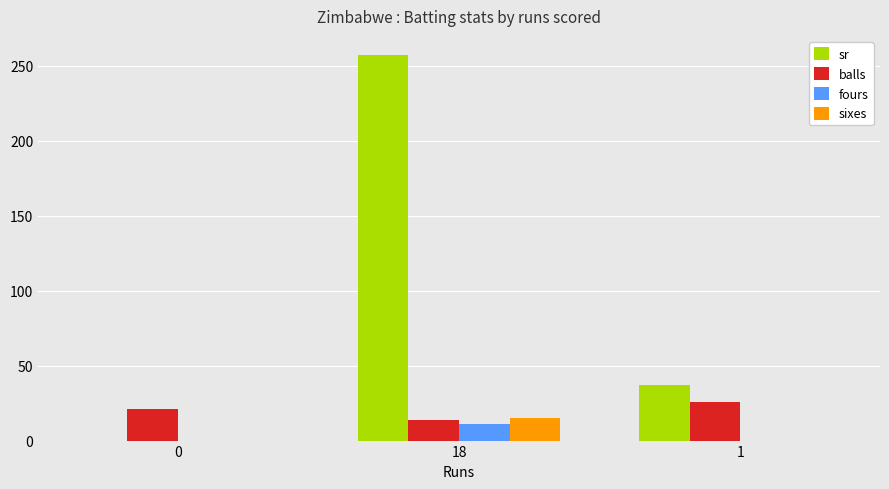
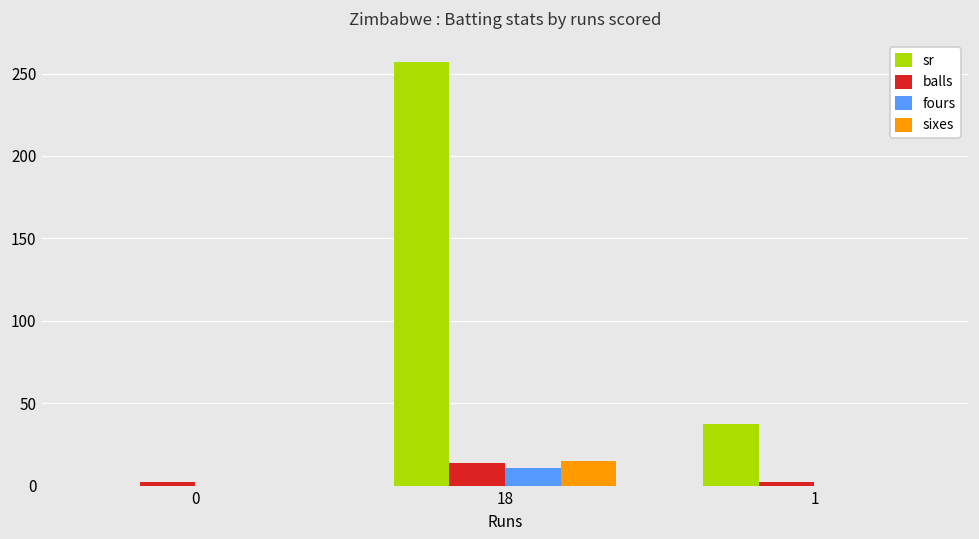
  {
    "sr": {
      "0": 0,
      "18": 257,
      "1": 37
    },
    "balls": {
-     "0": 21,
+     "0": 2,
      "18": 14,
-     "1": 26
+     "1": 2
    },
    "fours": {
      "0": 0,
      "18": 11,
      "1": 0
    },
    "sixes": {
      "0": 0,
      "18": 15,
      "1": 0
    }
  }
